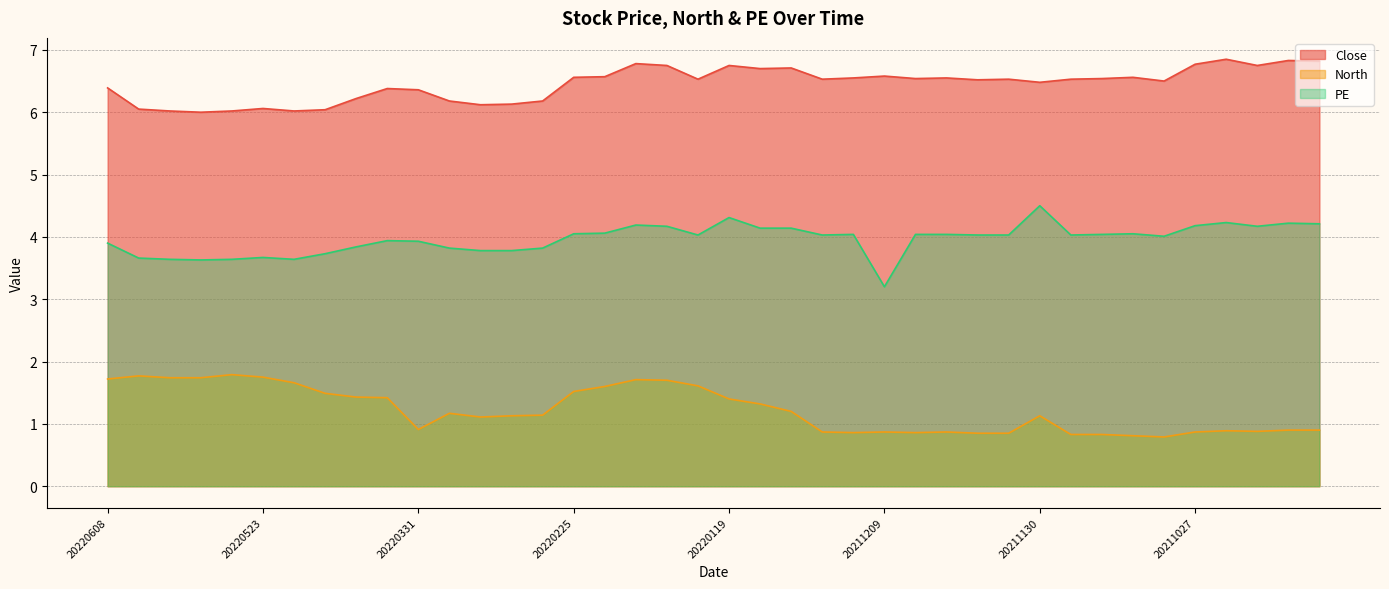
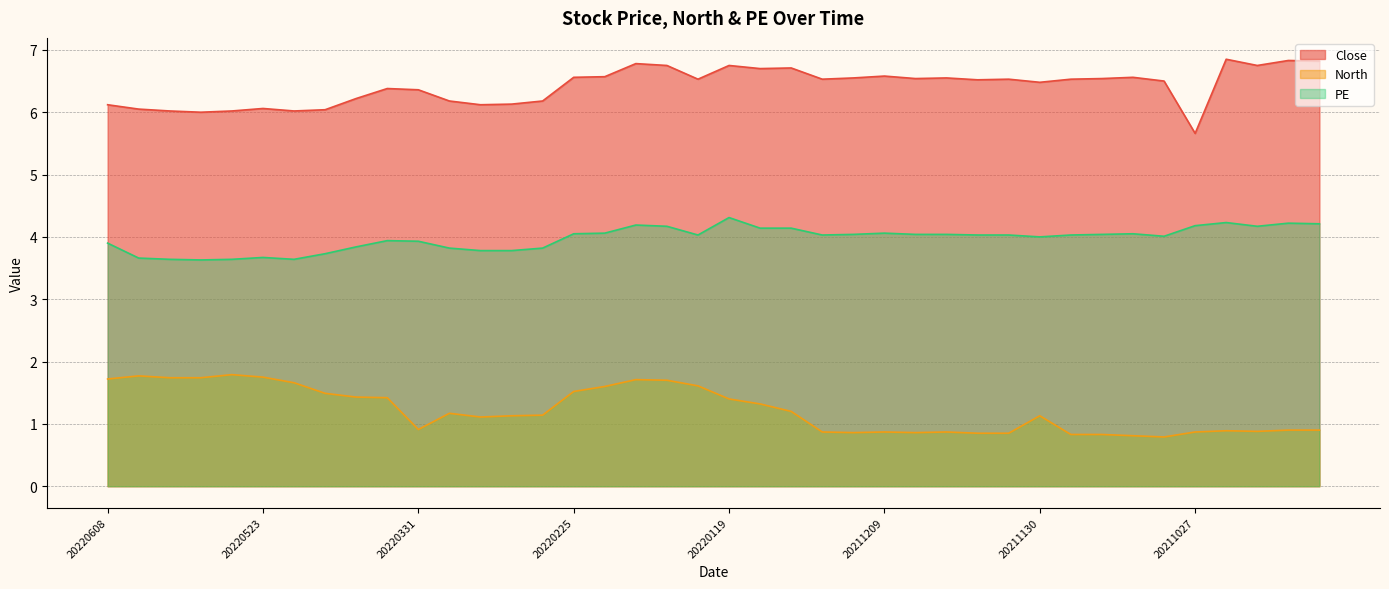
  {
    "Close": {
-     "20220608": 6.4,
+     "20220608": 6.1,
      "20220523": 6.1,
      "20220331": 6.4,
      "20220225": 6.6,
      "20220119": 6.8,
      "20211209": 6.6,
      "20211130": 6.5,
-     "20211027": 6.8
+     "20211027": 5.7
    },
    "North": {
      "20220608": 1.7,
      "20220523": 1.8,
      "20220331": 0.9,
      "20220225": 1.5,
      "20220119": 1.4,
      "20211209": 0.9,
      "20211130": 1.1,
      "20211027": 0.9
    },
    "PE": {
      "20220608": 3.9,
      "20220523": 3.7,
      "20220331": 3.9,
      "20220225": 4.1,
      "20220119": 4.3,
-     "20211209": 3.2,
-     "20211130": 4.5,
+     "20211209": 4.1,
+     "20211130": 4.0,
      "20211027": 4.2
    }
  }
